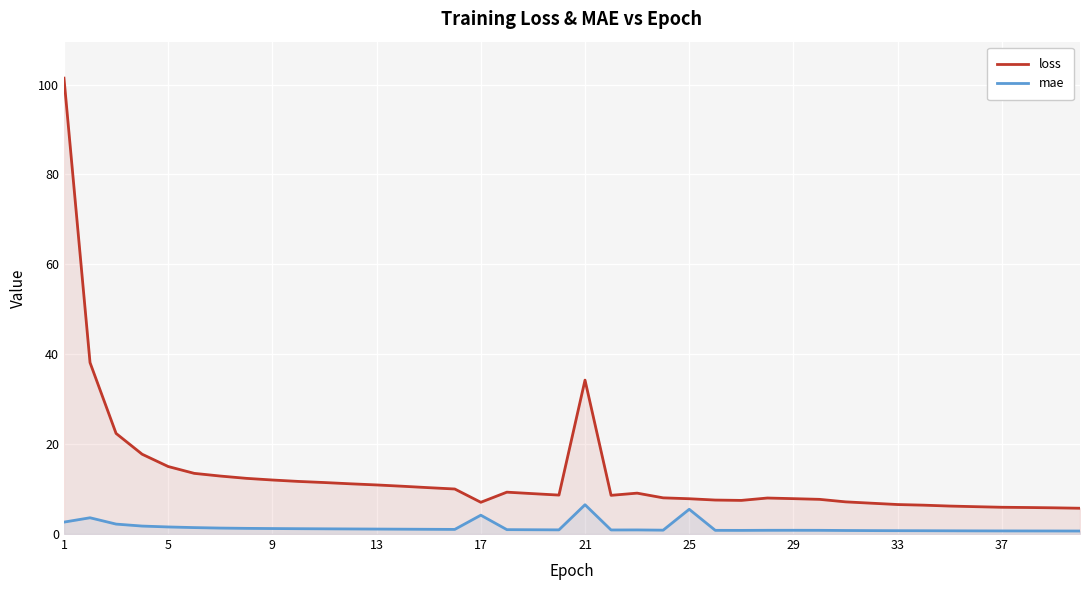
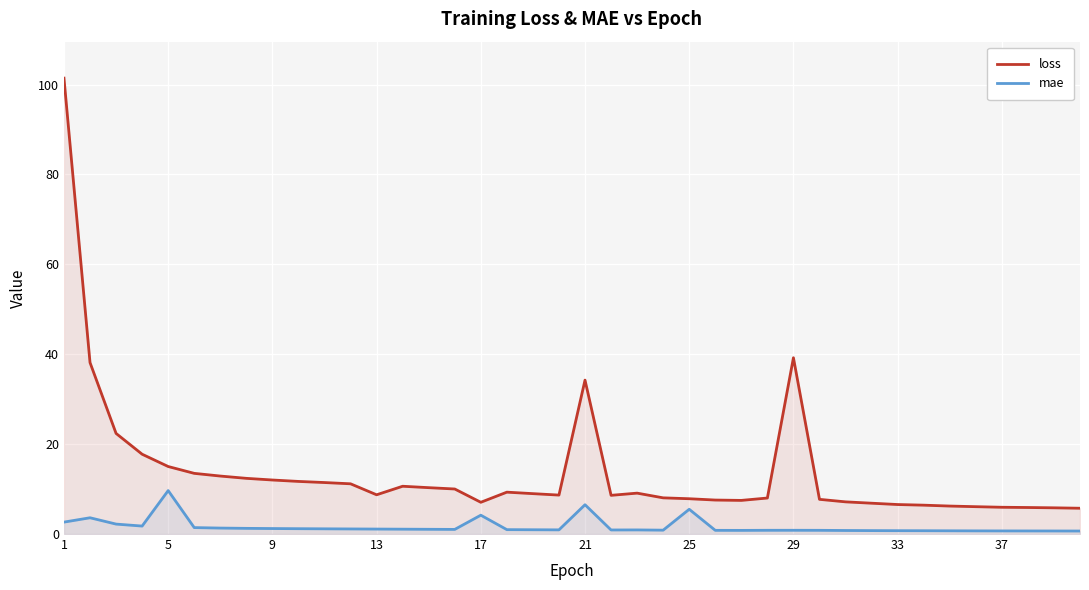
  {
    "loss": {
      "1": 101,
      "5": 15,
      "9": 12,
-     "13": 11,
+     "13": 9,
      "17": 7,
      "21": 34,
      "25": 8,
-     "29": 8,
+     "29": 39,
      "33": 7,
      "37": 6
    },
    "mae": {
      "1": 3,
-     "5": 2,
+     "5": 10,
      "9": 1,
      "13": 1,
      "17": 4,
      "21": 7,
      "25": 6,
      "29": 1,
      "33": 1,
      "37": 1
    }
  }
